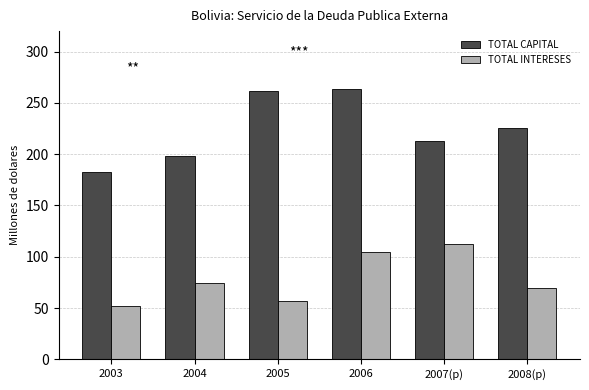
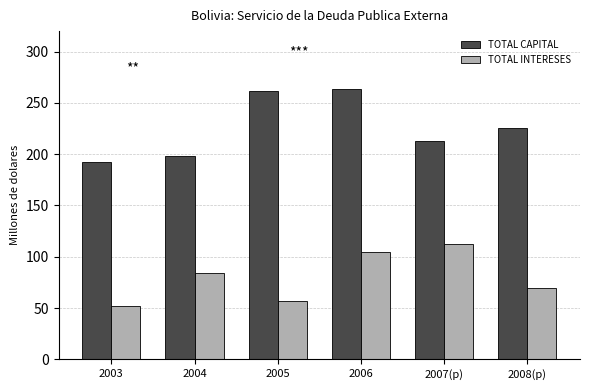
  {
    "TOTAL CAPITAL": {
-     "2003": 183,
+     "2003": 193,
      "2004": 198,
      "2005": 261,
      "2006": 263,
      "2007(p)": 212,
      "2008(p)": 225
    },
    "TOTAL INTERESES": {
      "2003": 52,
-     "2004": 74,
+     "2004": 85,
      "2005": 57,
      "2006": 104,
      "2007(p)": 113,
      "2008(p)": 70
    }
  }
